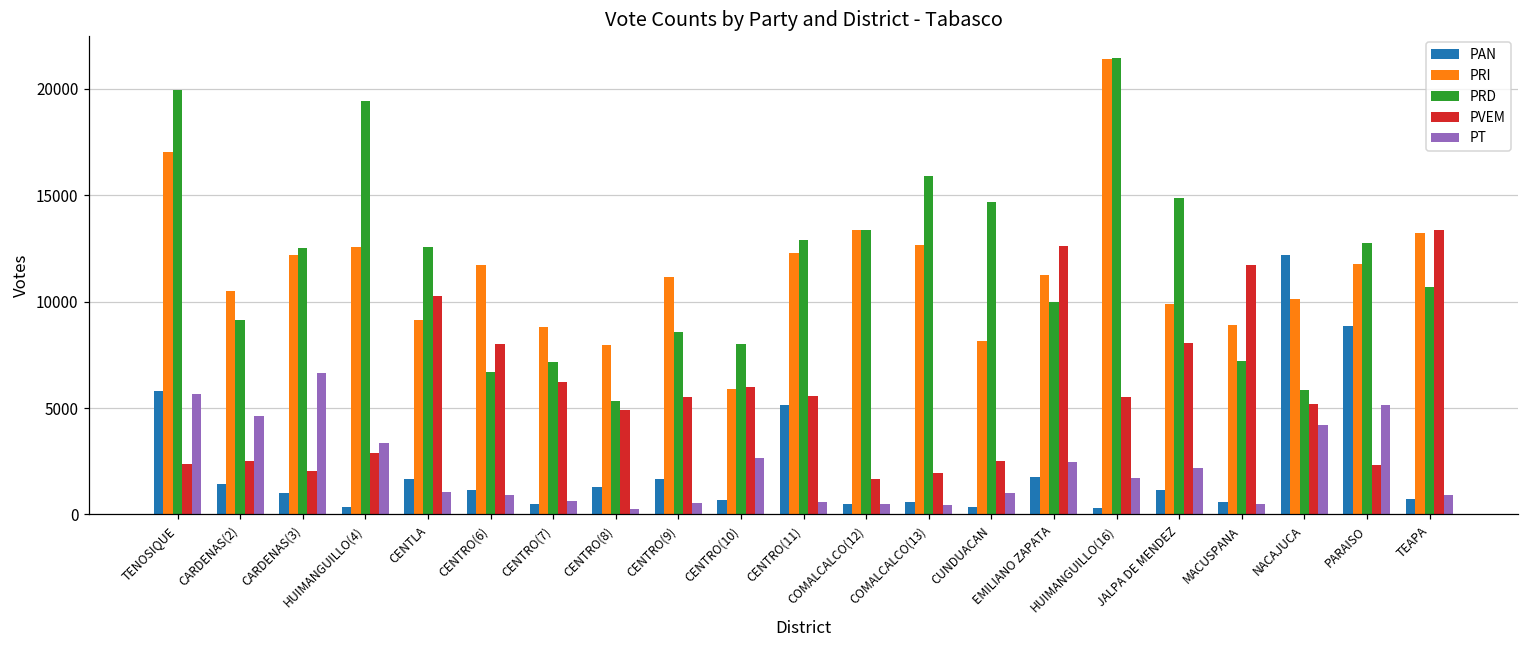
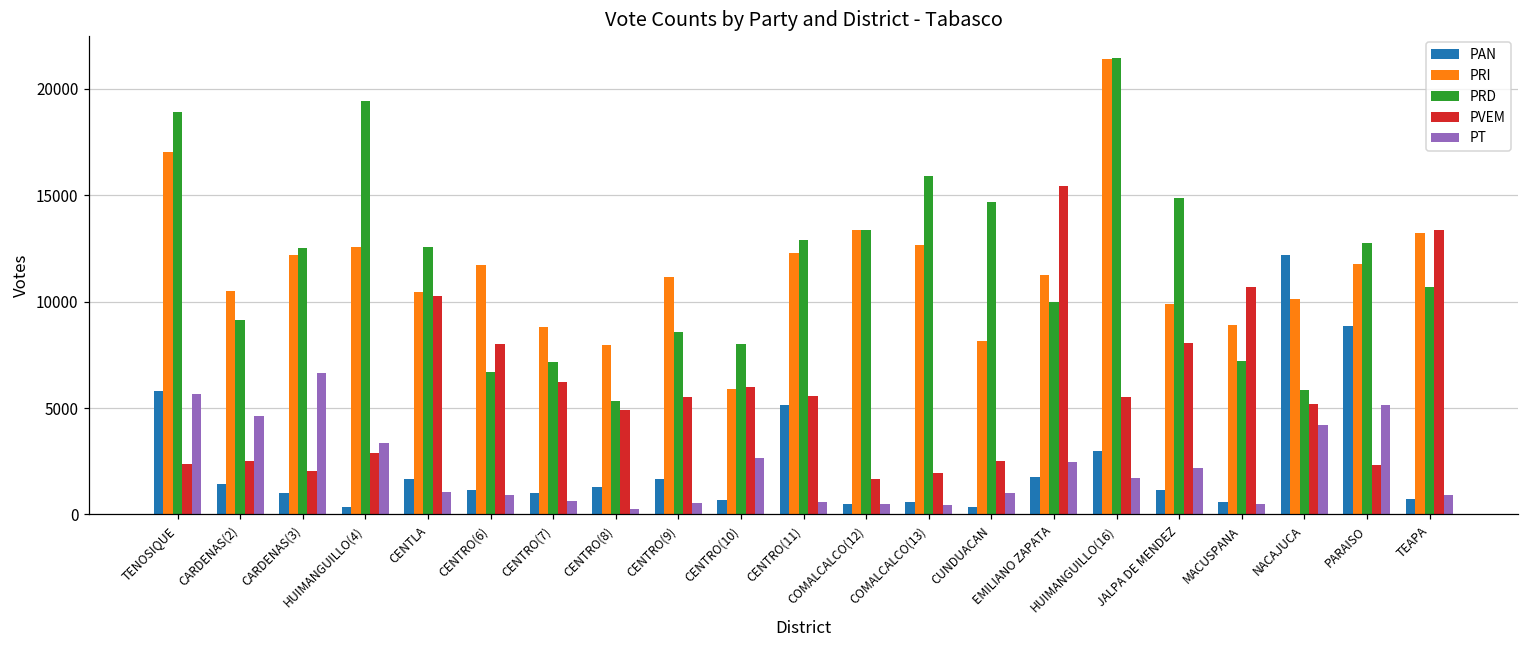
  {
    "PAN": {
      "TENOSIQUE": 5800,
      "CARDENAS(2)": 1400,
      "CARDENAS(3)": 1000,
      "HUIMANGUILLO(4)": 300,
      "CENTLA": 1700,
      "CENTRO(6)": 1200,
-     "CENTRO(7)": 500,
+     "CENTRO(7)": 1000,
      "CENTRO(8)": 1300,
      "CENTRO(9)": 1600,
      "CENTRO(10)": 700,
      "CENTRO(11)": 5100,
      "COMALCALCO(12)": 500,
      "COMALCALCO(13)": 600,
      "CUNDUACAN": 400,
      "EMILIANO ZAPATA": 1800,
-     "HUIMANGUILLO(16)": 300,
+     "HUIMANGUILLO(16)": 3000,
      "JALPA DE MENDEZ": 1100,
      "MACUSPANA": 600,
      "NACAJUCA": 12200,
      "PARAISO": 8800,
      "TEAPA": 700
    },
    "PRI": {
      "TENOSIQUE": 17000,
      "CARDENAS(2)": 10500,
      "CARDENAS(3)": 12200,
      "HUIMANGUILLO(4)": 12600,
-     "CENTLA": 9200,
+     "CENTLA": 10400,
      "CENTRO(6)": 11700,
      "CENTRO(7)": 8800,
      "CENTRO(8)": 7900,
      "CENTRO(9)": 11100,
      "CENTRO(10)": 5900,
      "CENTRO(11)": 12300,
      "COMALCALCO(12)": 13400,
      "COMALCALCO(13)": 12700,
      "CUNDUACAN": 8200,
      "EMILIANO ZAPATA": 11200,
      "HUIMANGUILLO(16)": 21400,
      "JALPA DE MENDEZ": 9900,
      "MACUSPANA": 8900,
      "NACAJUCA": 10100,
      "PARAISO": 11800,
      "TEAPA": 13300
    },
    "PRD": {
-     "TENOSIQUE": 19900,
+     "TENOSIQUE": 18900,
      "CARDENAS(2)": 9200,
      "CARDENAS(3)": 12500,
      "HUIMANGUILLO(4)": 19400,
      "CENTLA": 12600,
      "CENTRO(6)": 6700,
      "CENTRO(7)": 7200,
      "CENTRO(8)": 5300,
      "CENTRO(9)": 8600,
      "CENTRO(10)": 8000,
      "CENTRO(11)": 12900,
      "COMALCALCO(12)": 13400,
      "COMALCALCO(13)": 15900,
      "CUNDUACAN": 14700,
      "EMILIANO ZAPATA": 10000,
      "HUIMANGUILLO(16)": 21400,
      "JALPA DE MENDEZ": 14900,
      "MACUSPANA": 7200,
      "NACAJUCA": 5800,
      "PARAISO": 12800,
      "TEAPA": 10700
    },
    "PVEM": {
      "TENOSIQUE": 2400,
      "CARDENAS(2)": 2500,
      "CARDENAS(3)": 2100,
      "HUIMANGUILLO(4)": 2900,
      "CENTLA": 10200,
      "CENTRO(6)": 8000,
      "CENTRO(7)": 6200,
      "CENTRO(8)": 4900,
      "CENTRO(9)": 5500,
      "CENTRO(10)": 6000,
      "CENTRO(11)": 5500,
      "COMALCALCO(12)": 1700,
      "COMALCALCO(13)": 1900,
      "CUNDUACAN": 2500,
-     "EMILIANO ZAPATA": 12600,
+     "EMILIANO ZAPATA": 15500,
      "HUIMANGUILLO(16)": 5500,
      "JALPA DE MENDEZ": 8000,
-     "MACUSPANA": 11700,
+     "MACUSPANA": 10700,
      "NACAJUCA": 5200,
      "PARAISO": 2300,
      "TEAPA": 13400
    },
    "PT": {
      "TENOSIQUE": 5700,
      "CARDENAS(2)": 4600,
      "CARDENAS(3)": 6700,
      "HUIMANGUILLO(4)": 3400,
      "CENTLA": 1100,
      "CENTRO(6)": 900,
      "CENTRO(7)": 600,
      "CENTRO(8)": 200,
      "CENTRO(9)": 500,
      "CENTRO(10)": 2600,
      "CENTRO(11)": 600,
      "COMALCALCO(12)": 500,
      "COMALCALCO(13)": 500,
      "CUNDUACAN": 1000,
      "EMILIANO ZAPATA": 2400,
      "HUIMANGUILLO(16)": 1700,
      "JALPA DE MENDEZ": 2200,
      "MACUSPANA": 500,
      "NACAJUCA": 4200,
      "PARAISO": 5200,
      "TEAPA": 900
    }
  }
